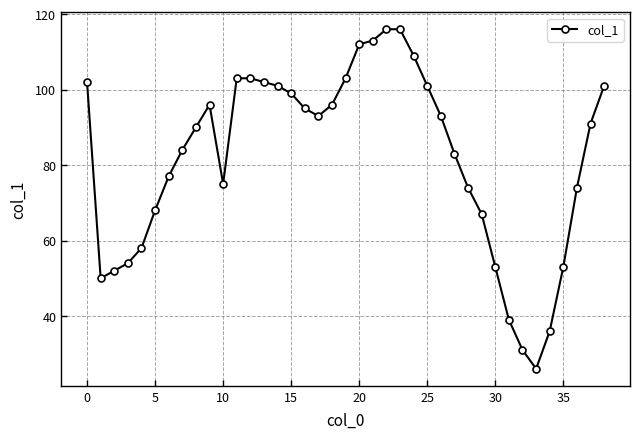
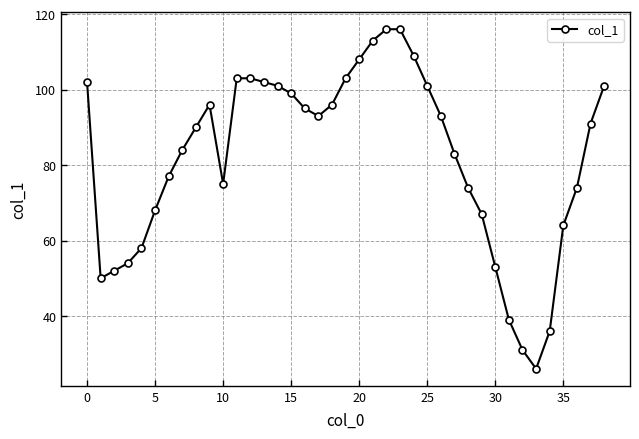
  {
    "0": 102,
    "5": 68,
    "10": 75,
    "15": 99,
-   "20": 112,
+   "20": 108,
    "25": 101,
    "30": 53,
-   "35": 53
+   "35": 64
  }
